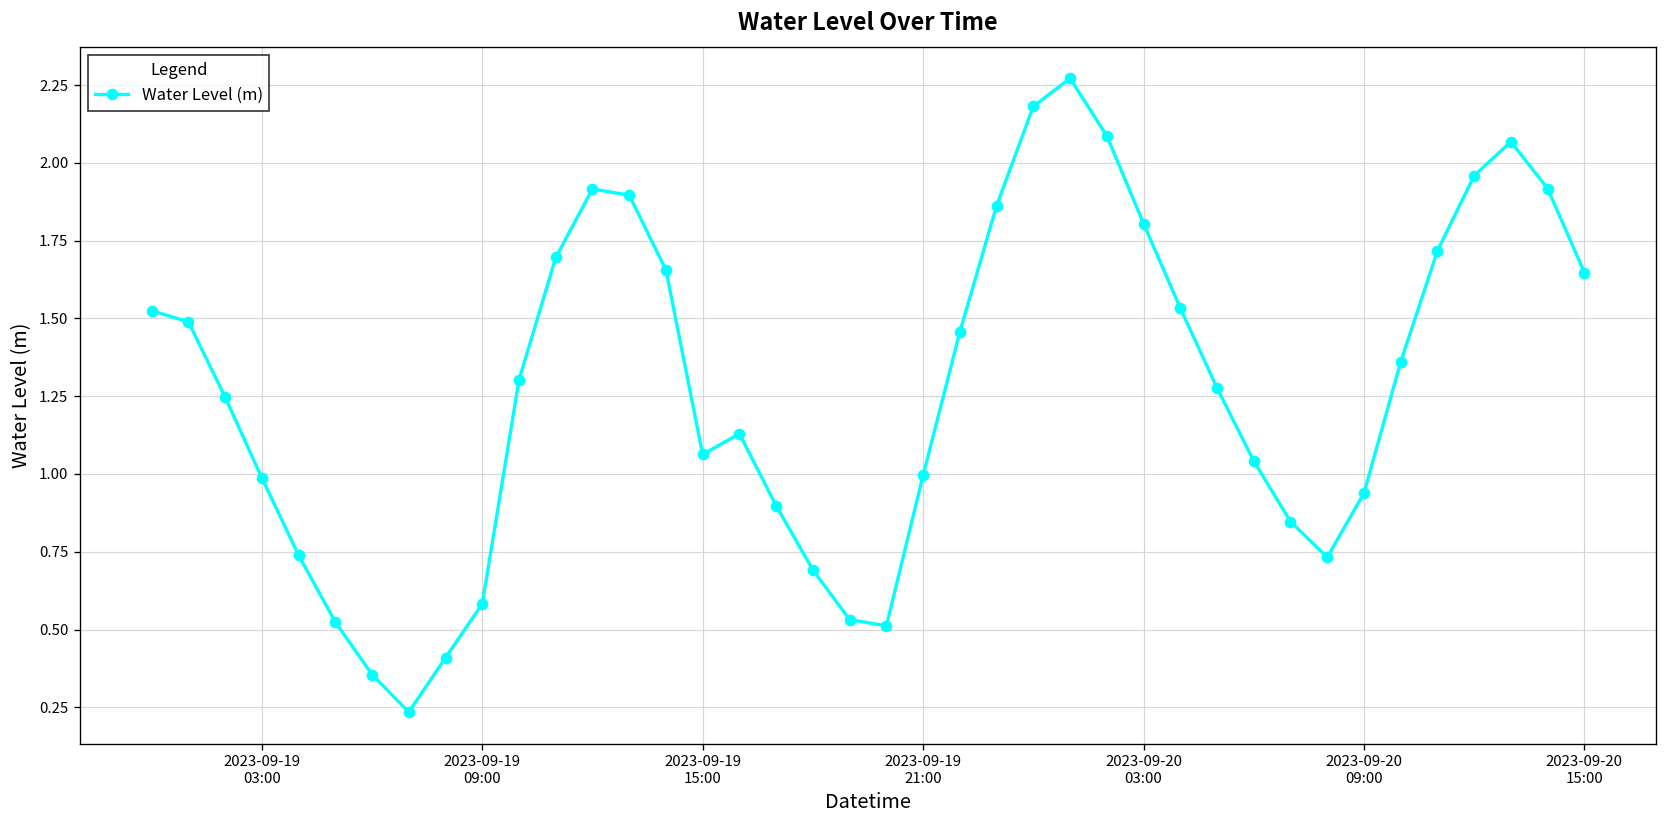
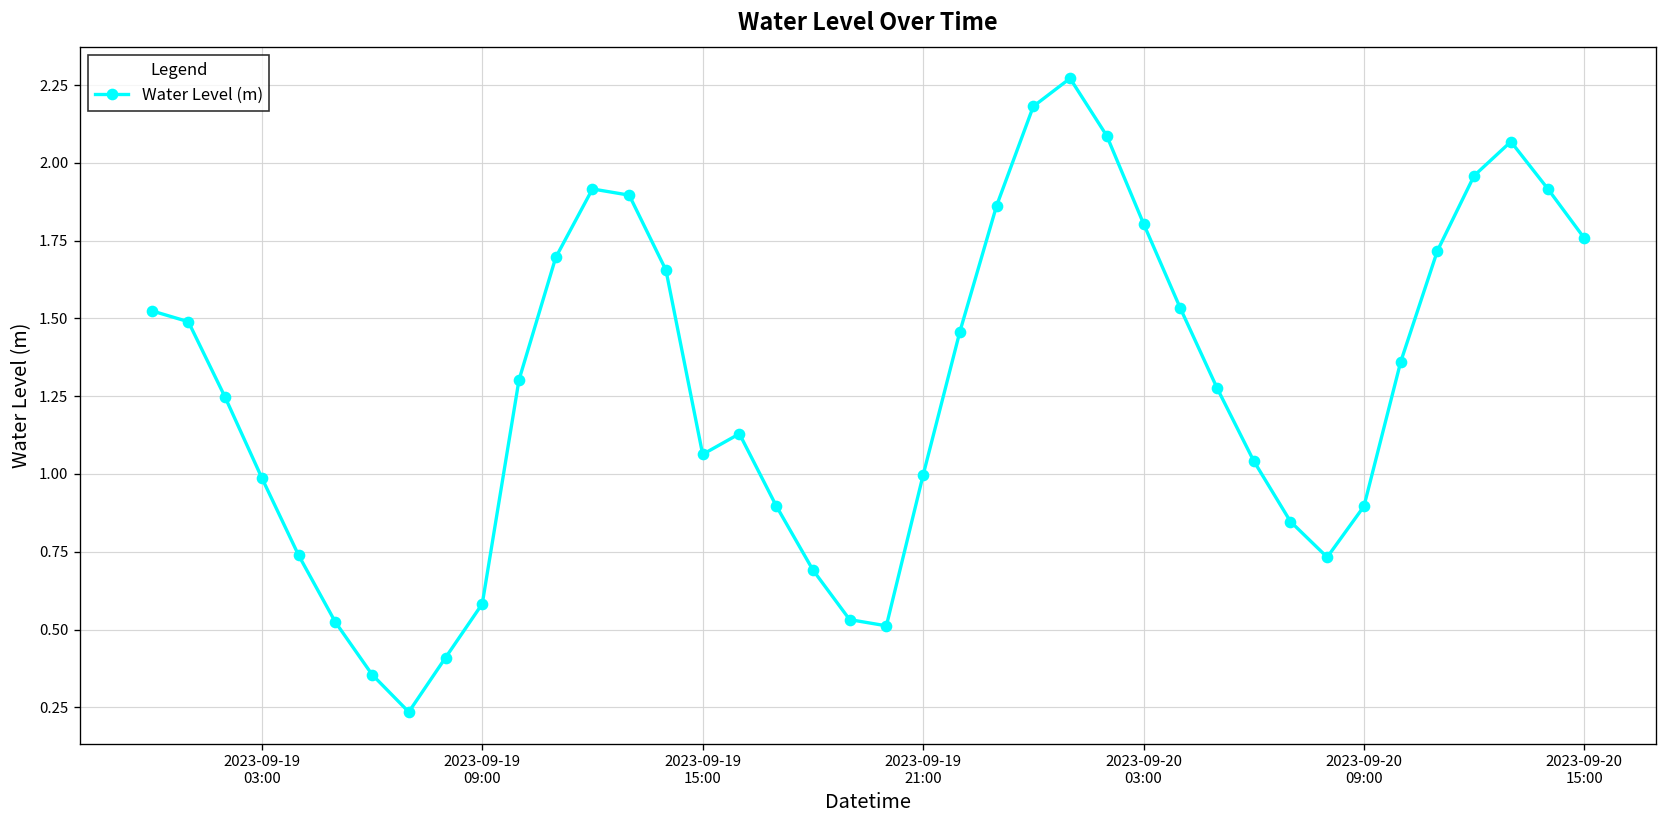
  {
    "2023-09-19 03:00": 0.99,
    "2023-09-19 09:00": 0.58,
    "2023-09-19 15:00": 1.06,
    "2023-09-19 21:00": 1.00,
    "2023-09-20 03:00": 1.80,
-   "2023-09-20 09:00": 0.94,
-   "2023-09-20 15:00": 1.65
+   "2023-09-20 09:00": 0.90,
+   "2023-09-20 15:00": 1.76
  }
